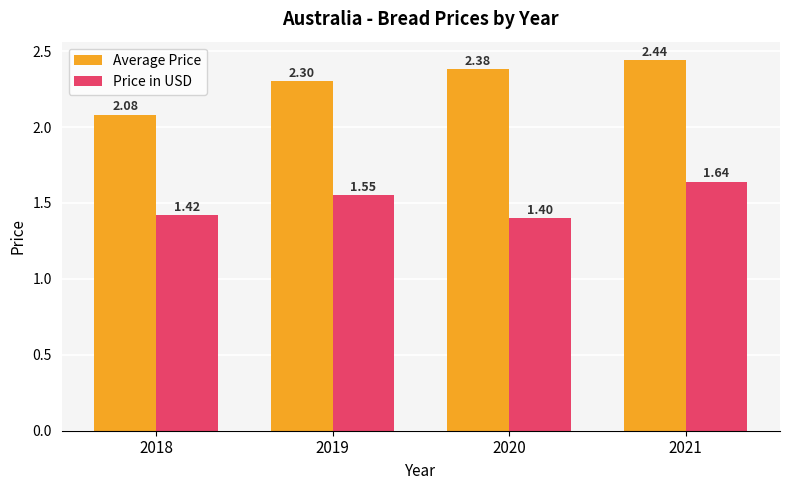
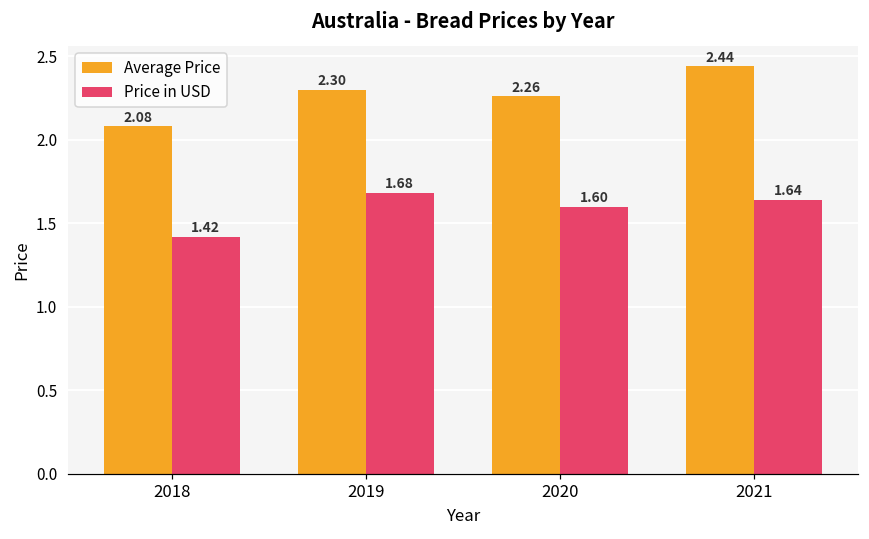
  {
    "Average Price": {
      "2018": 2.08,
      "2019": 2.30,
-     "2020": 2.38,
+     "2020": 2.26,
      "2021": 2.44
    },
    "Price in USD": {
      "2018": 1.42,
-     "2019": 1.55,
-     "2020": 1.40,
+     "2019": 1.68,
+     "2020": 1.60,
      "2021": 1.64
    }
  }
